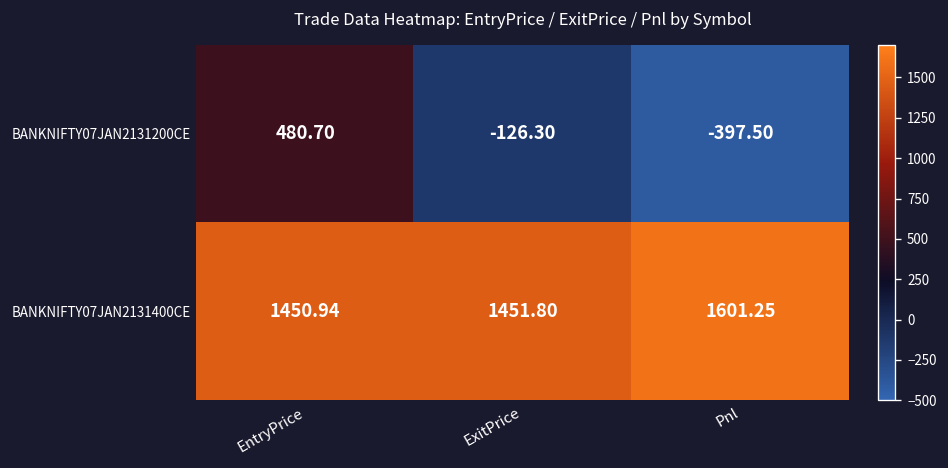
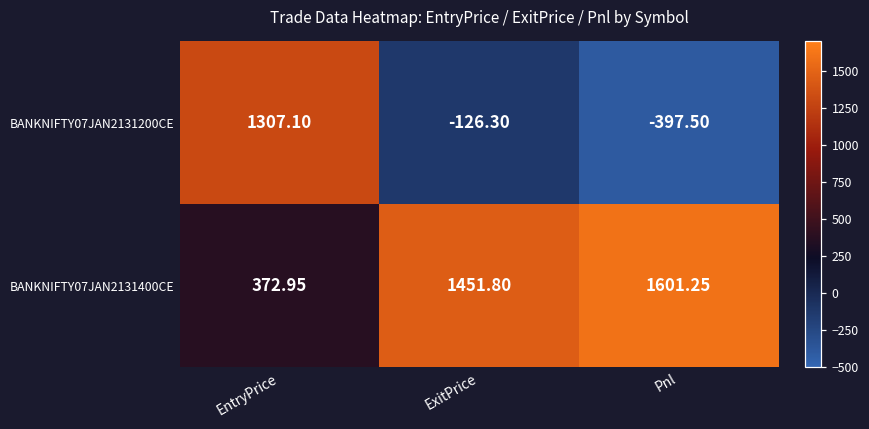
  {
    "BANKNIFTY07JAN2131200CE": {
-     "EntryPrice": 480.70,
+     "EntryPrice": 1307.10,
      "ExitPrice": -126.30,
      "Pnl": -397.50
    },
    "BANKNIFTY07JAN2131400CE": {
-     "EntryPrice": 1450.94,
+     "EntryPrice": 372.95,
      "ExitPrice": 1451.80,
      "Pnl": 1601.25
    }
  }
